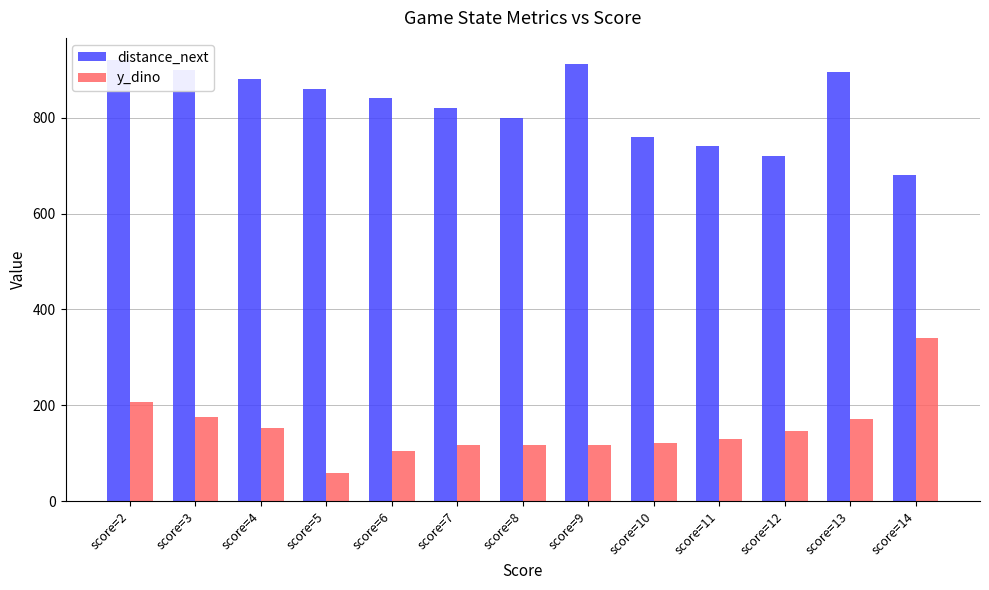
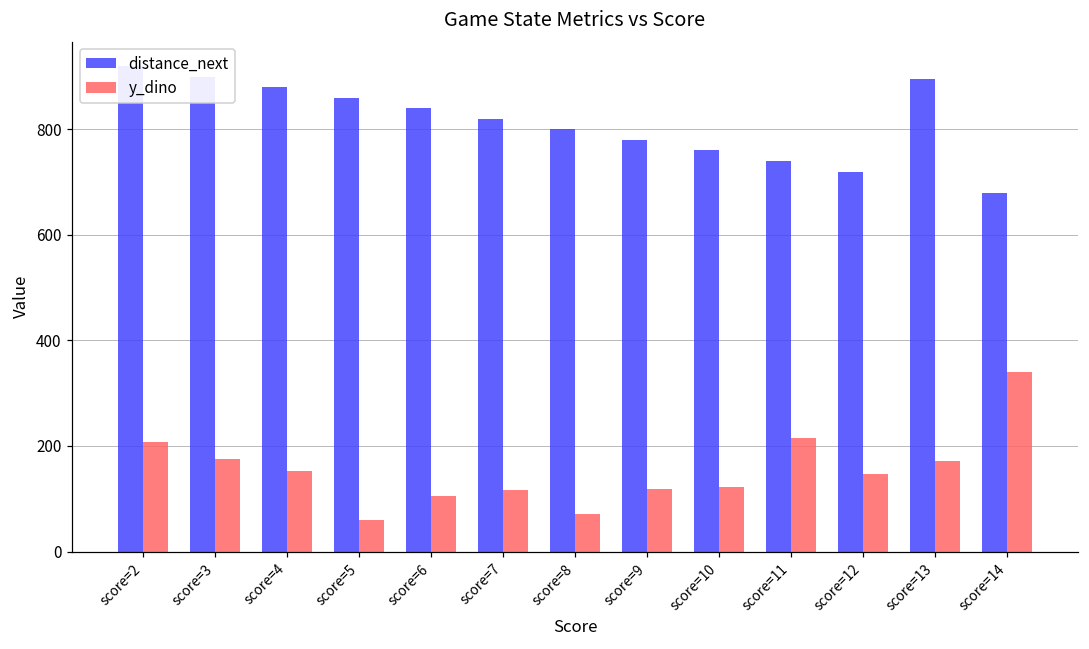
  {
    "distance_next": {
      "score=4": 880,
      "score=5": 860,
      "score=6": 840,
      "score=7": 820,
      "score=8": 800,
-     "score=9": 910,
+     "score=9": 780,
      "score=10": 760,
      "score=11": 740,
      "score=12": 720,
      "score=13": 900,
      "score=14": 680
    },
    "y_dino": {
      "score=2": 210,
      "score=3": 180,
      "score=4": 150,
      "score=5": 60,
      "score=6": 110,
      "score=7": 120,
-     "score=8": 120,
+     "score=8": 70,
      "score=9": 120,
      "score=10": 120,
-     "score=11": 130,
+     "score=11": 220,
      "score=12": 150,
      "score=13": 170,
      "score=14": 340
    }
  }
